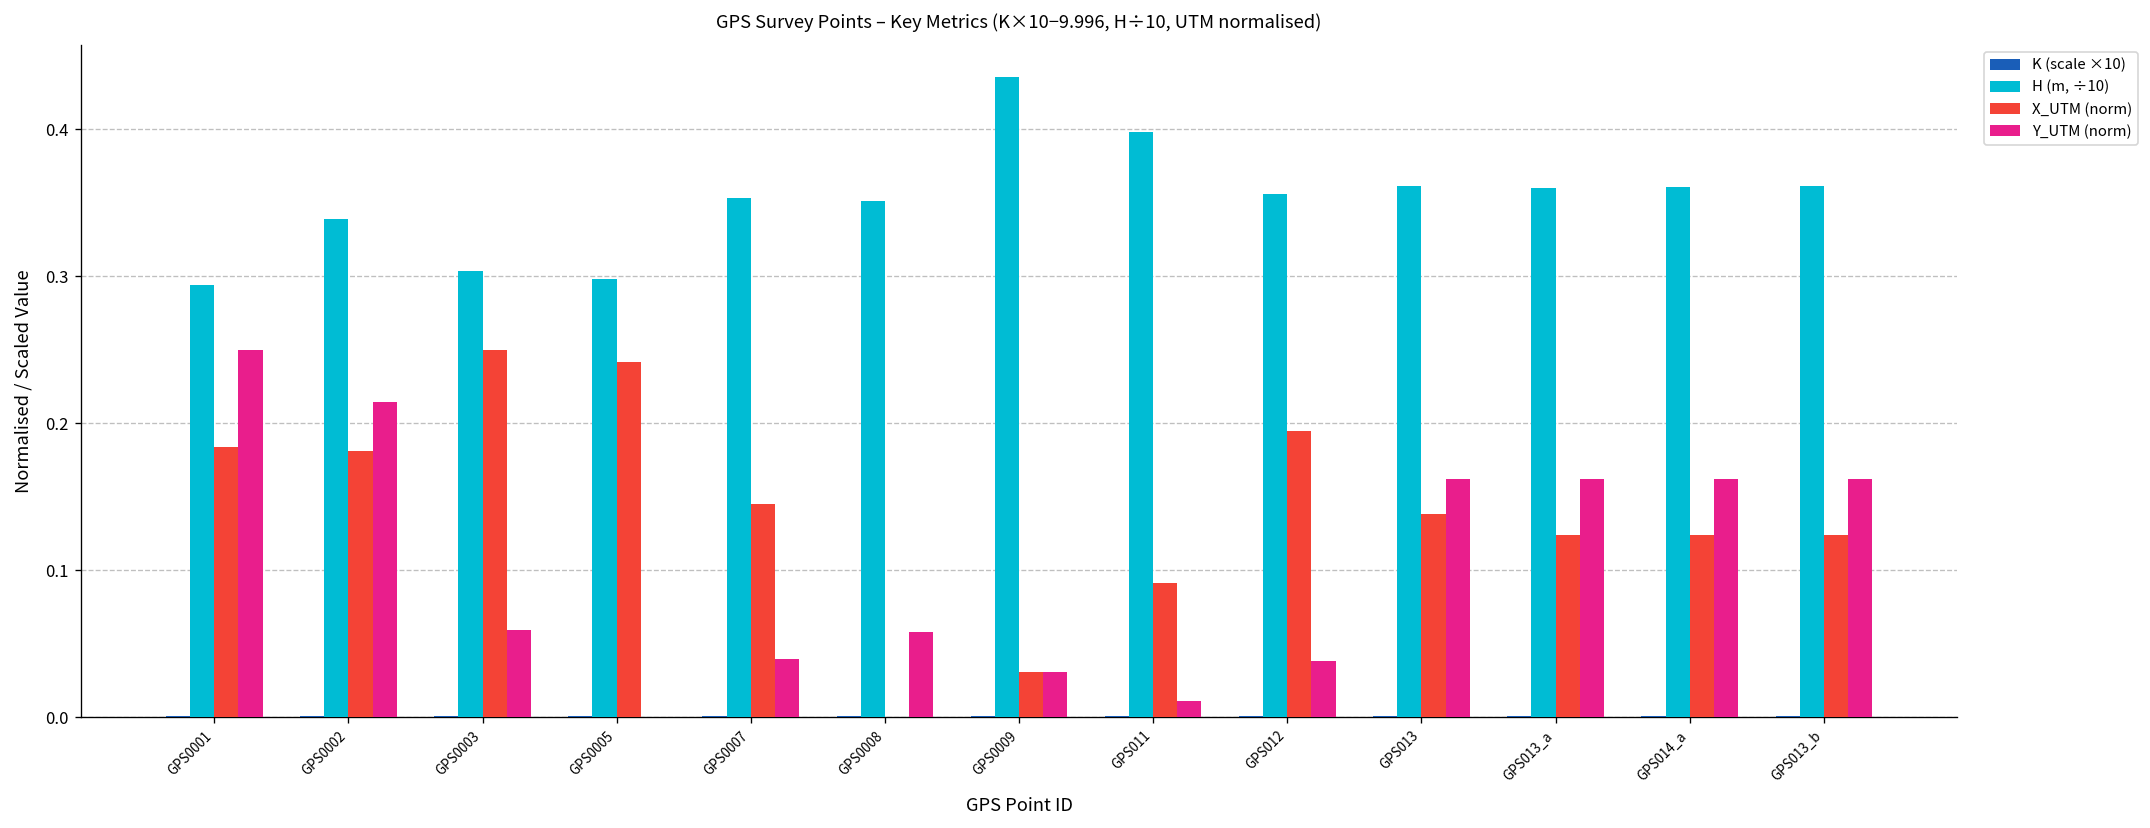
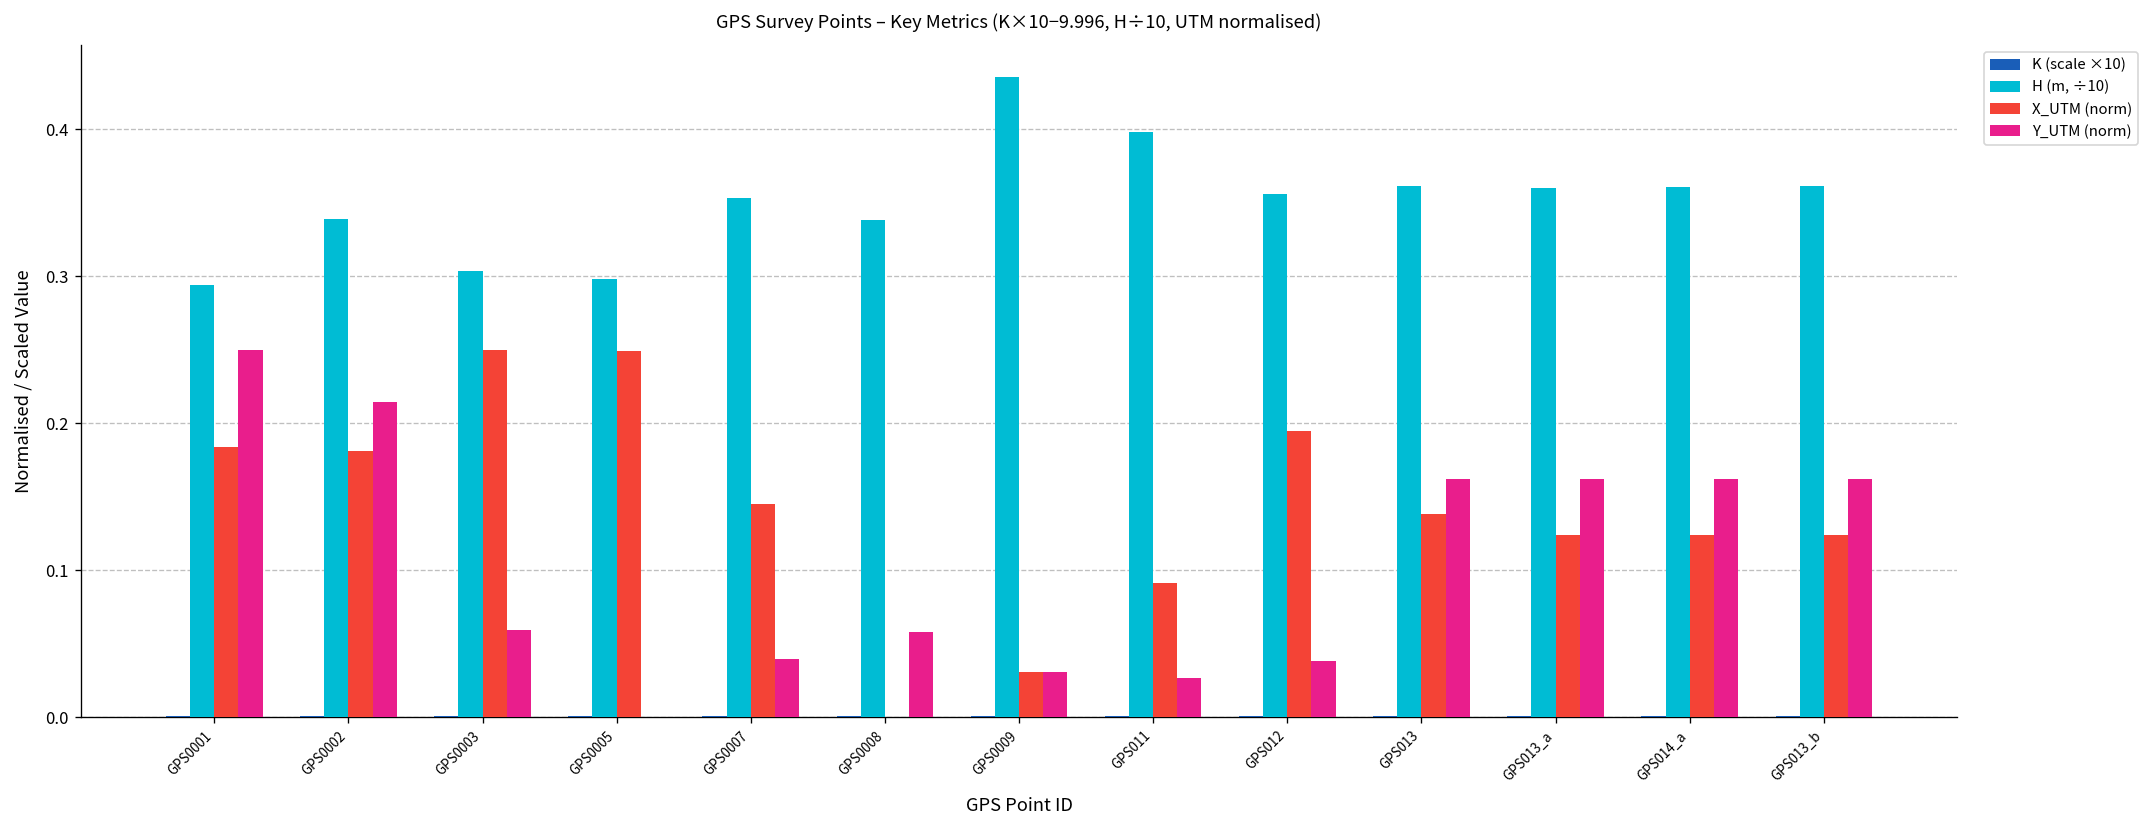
  {
    "H (m, ÷10)": {
      "GPS0001": 0.294,
      "GPS0002": 0.339,
      "GPS0003": 0.304,
      "GPS0005": 0.298,
      "GPS0007": 0.353,
-     "GPS0008": 0.351,
+     "GPS0008": 0.338,
      "GPS0009": 0.436,
      "GPS011": 0.398,
      "GPS012": 0.356,
      "GPS013": 0.361,
      "GPS013_a": 0.360,
      "GPS014_a": 0.361,
      "GPS013_b": 0.362
    },
    "X_UTM (norm)": {
      "GPS0001": 0.184,
      "GPS0002": 0.181,
      "GPS0003": 0.250,
-     "GPS0005": 0.242,
+     "GPS0005": 0.249,
      "GPS0007": 0.145,
      "GPS0008": 0.000,
      "GPS0009": 0.031,
      "GPS011": 0.092,
      "GPS012": 0.195,
      "GPS013": 0.138,
      "GPS013_a": 0.124,
      "GPS014_a": 0.124,
      "GPS013_b": 0.124
    },
    "Y_UTM (norm)": {
      "GPS0001": 0.250,
      "GPS0002": 0.215,
      "GPS0003": 0.060,
      "GPS0005": 0.000,
      "GPS0007": 0.040,
      "GPS0008": 0.058,
      "GPS0009": 0.031,
-     "GPS011": 0.011,
+     "GPS011": 0.027,
      "GPS012": 0.038,
      "GPS013": 0.162,
      "GPS013_a": 0.162,
      "GPS014_a": 0.162,
      "GPS013_b": 0.162
    }
  }
